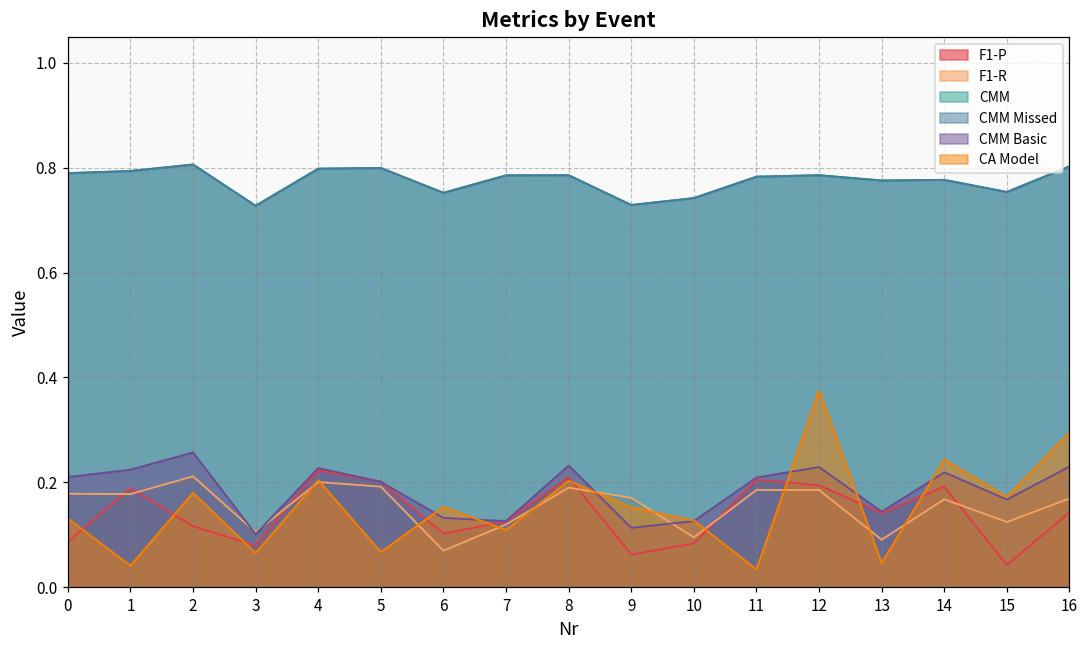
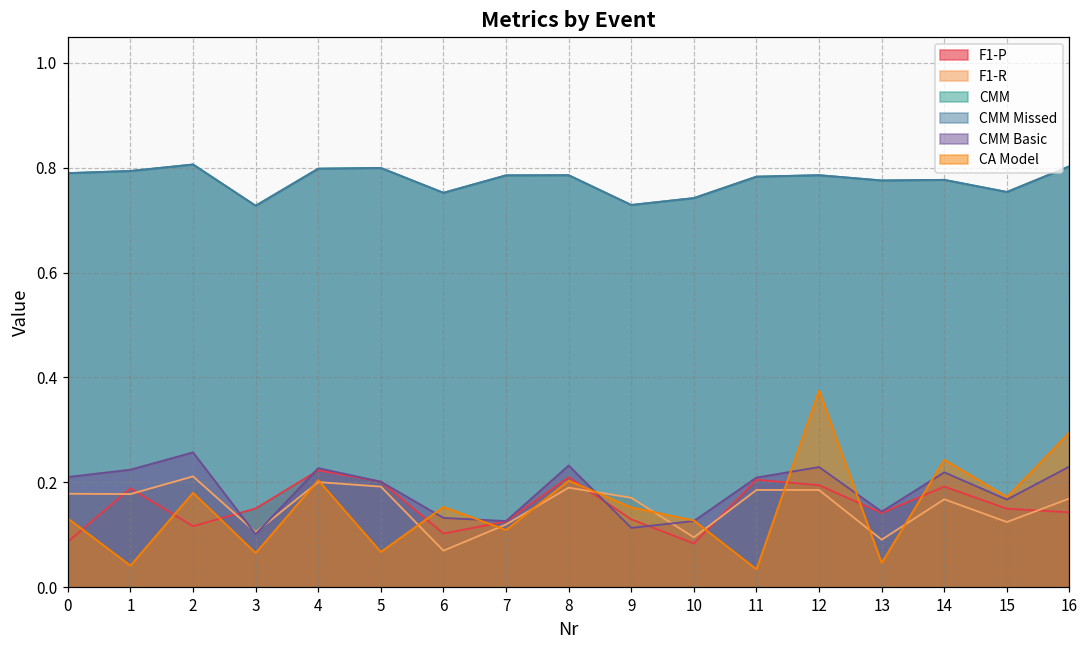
  {
    "F1-P": {
      "0": 0.09,
      "1": 0.19,
      "2": 0.12,
-     "3": 0.08,
+     "3": 0.15,
      "6": 0.10,
      "8": 0.21,
-     "9": 0.06,
+     "9": 0.13,
      "10": 0.08,
      "12": 0.19,
      "14": 0.19,
-     "15": 0.04,
+     "15": 0.15,
      "16": 0.14
    }
  }
